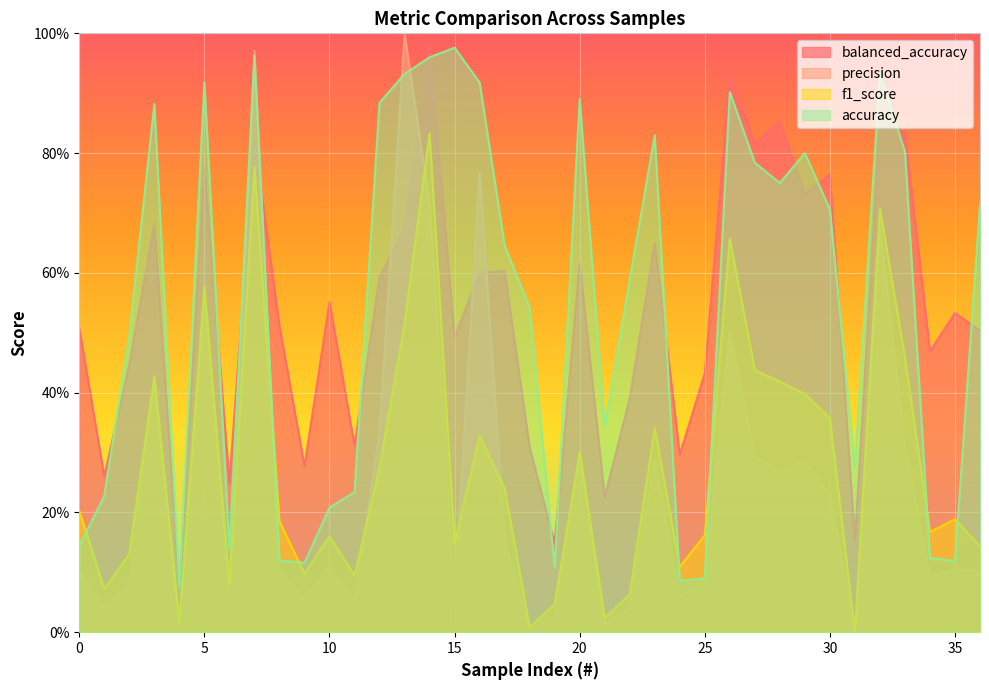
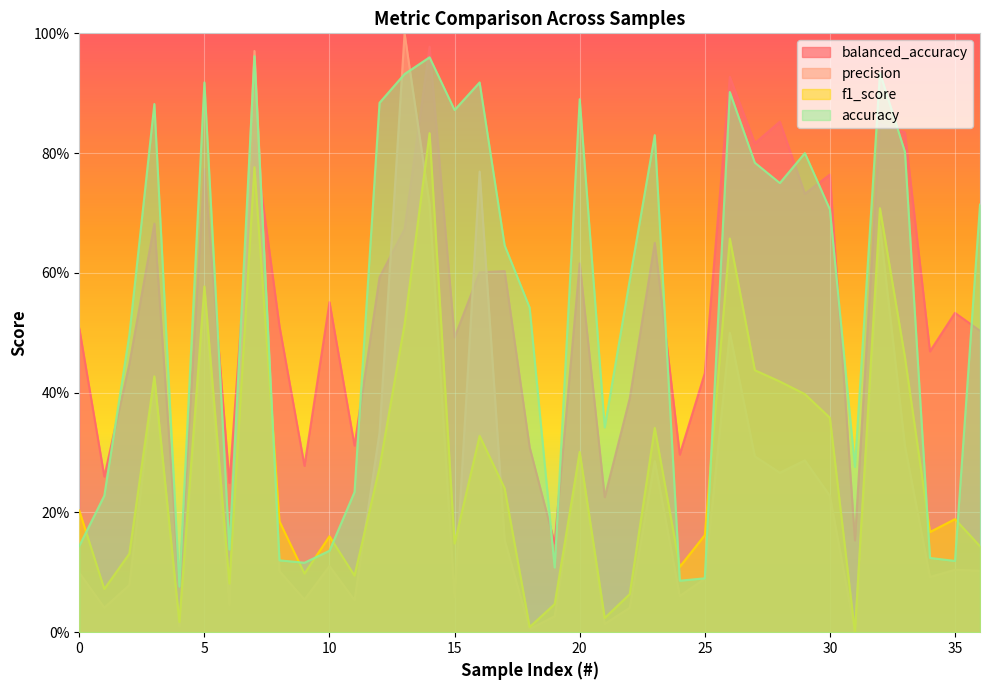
  {
    "f1_score": {
      "0": "20%",
      "5": "58%",
      "10": "16%",
      "15": "15%",
      "25": "16%",
      "30": "36%",
      "35": "19%"
    },
    "accuracy": {
      "0": "14%",
      "5": "92%",
-     "10": "21%",
-     "15": "98%",
+     "10": "14%",
+     "15": "87%",
      "20": "89%",
      "30": "71%",
      "35": "12%"
    }
  }
